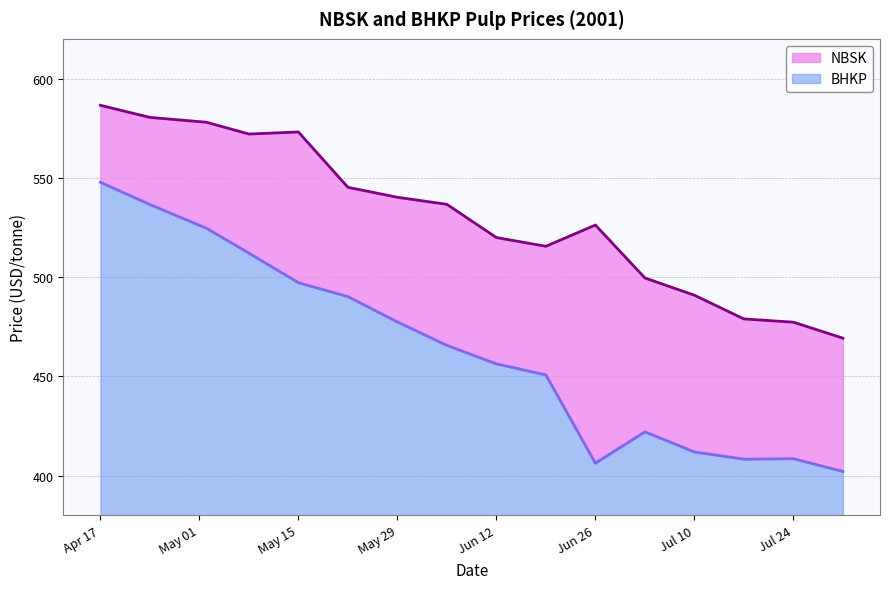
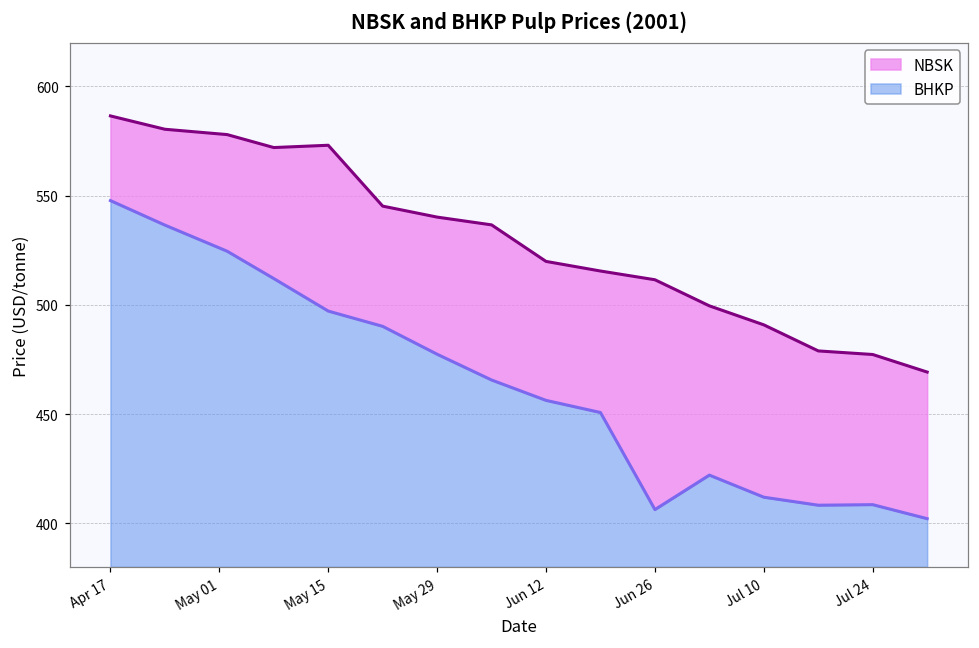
  {
    "NBSK": {
      "Apr 17": 587,
      "May 15": 573,
      "May 29": 540,
      "Jun 12": 520,
-     "Jun 26": 526,
+     "Jun 26": 512,
      "Jul 10": 491,
      "Jul 24": 477
    },
    "BHKP": {
      "Apr 17": 548,
      "May 15": 497,
      "May 29": 477,
      "Jun 12": 456,
      "Jun 26": 406,
      "Jul 10": 412,
      "Jul 24": 409
    }
  }
